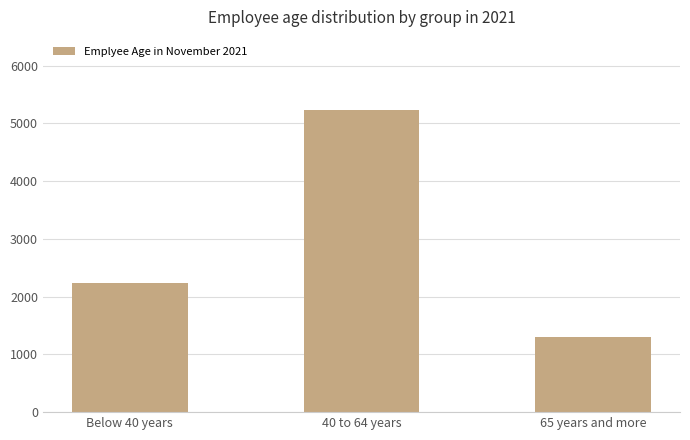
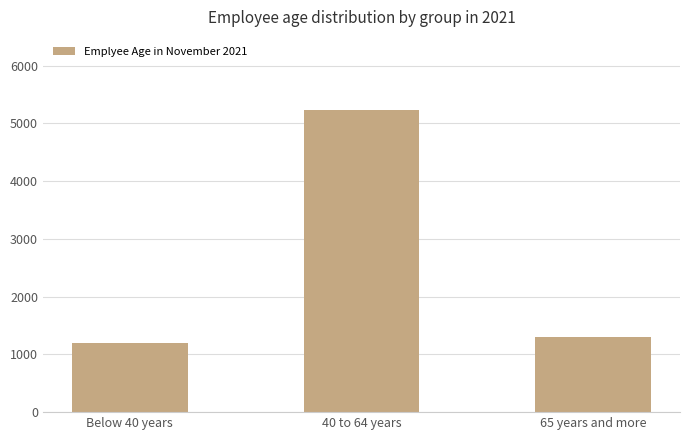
  {
-   "Below 40 years": 2200,
+   "Below 40 years": 1200,
    "40 to 64 years": 5200,
    "65 years and more": 1300
  }
